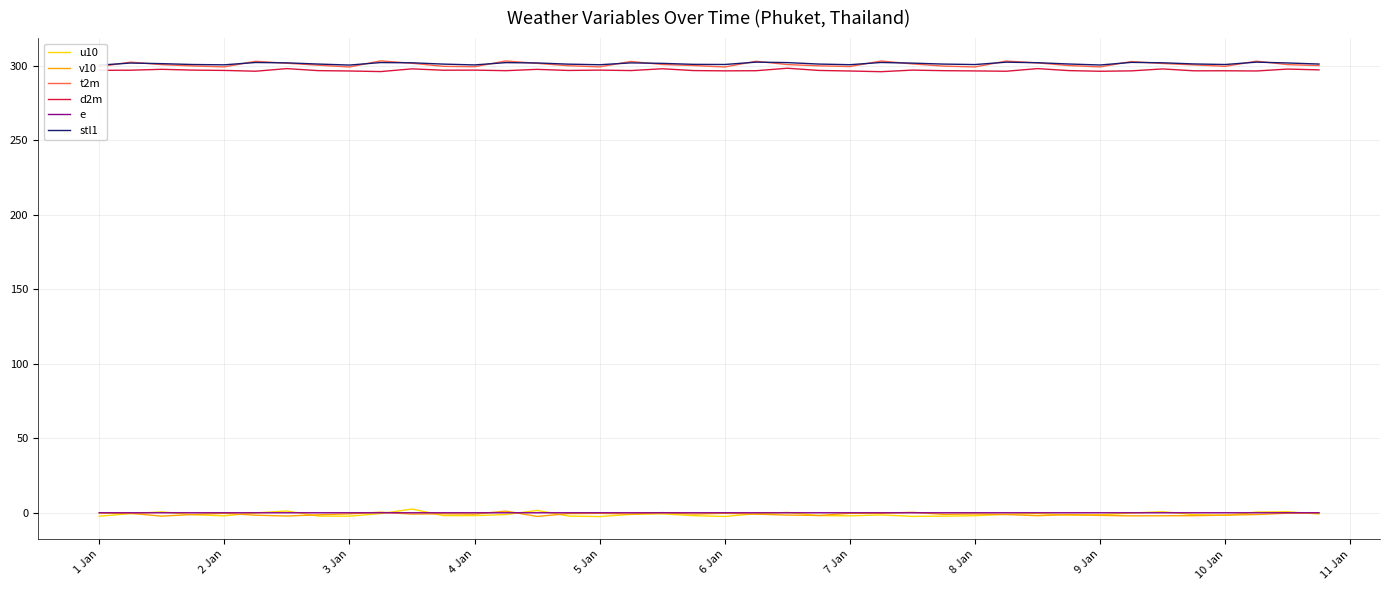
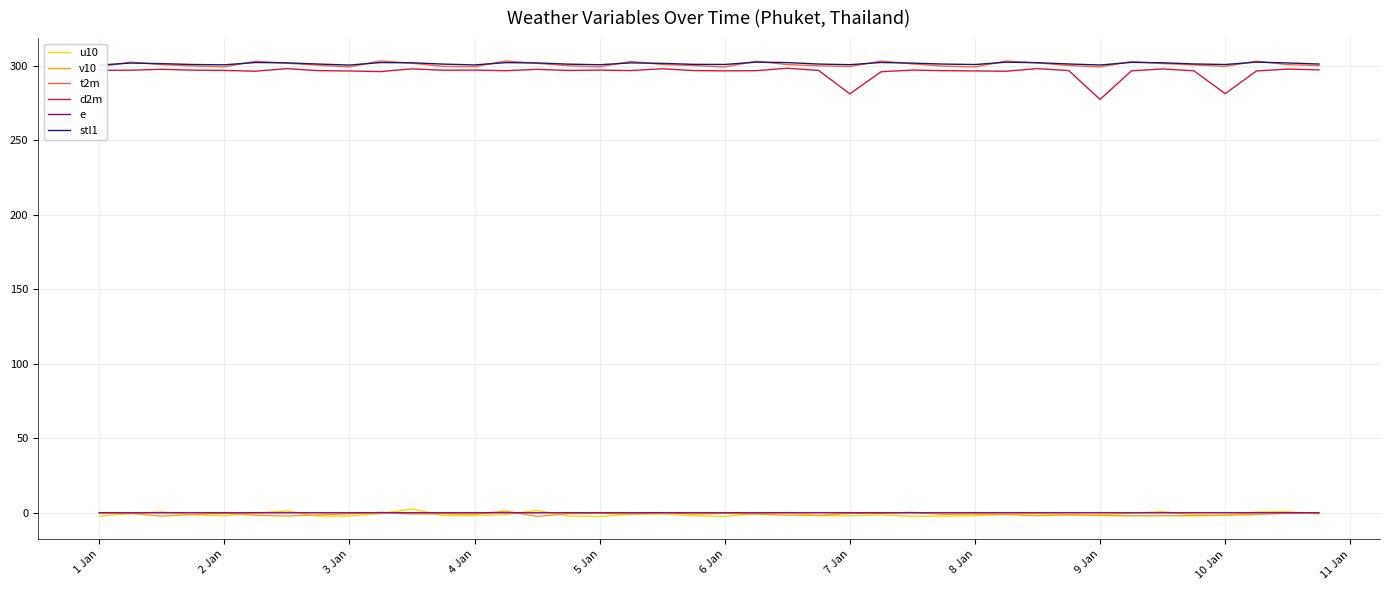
  {
    "d2m": {
      "2 Jan": 297,
      "3 Jan": 296,
      "4 Jan": 297,
      "5 Jan": 297,
      "6 Jan": 296,
-     "7 Jan": 296,
+     "7 Jan": 281,
      "8 Jan": 296,
-     "9 Jan": 296,
-     "10 Jan": 296
+     "9 Jan": 277,
+     "10 Jan": 281
    }
  }
